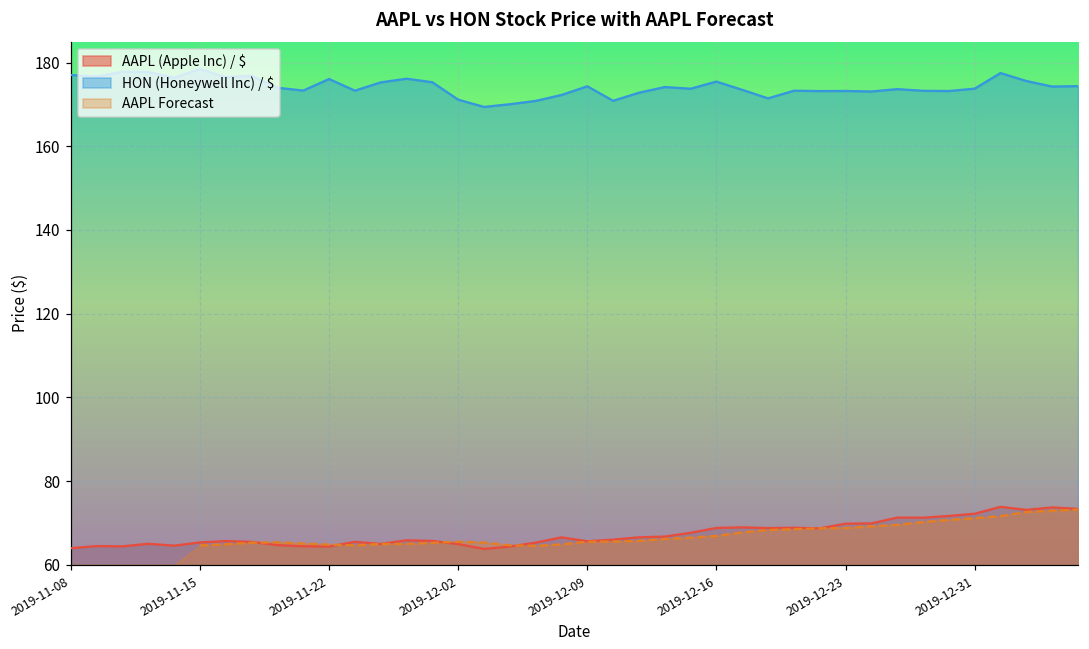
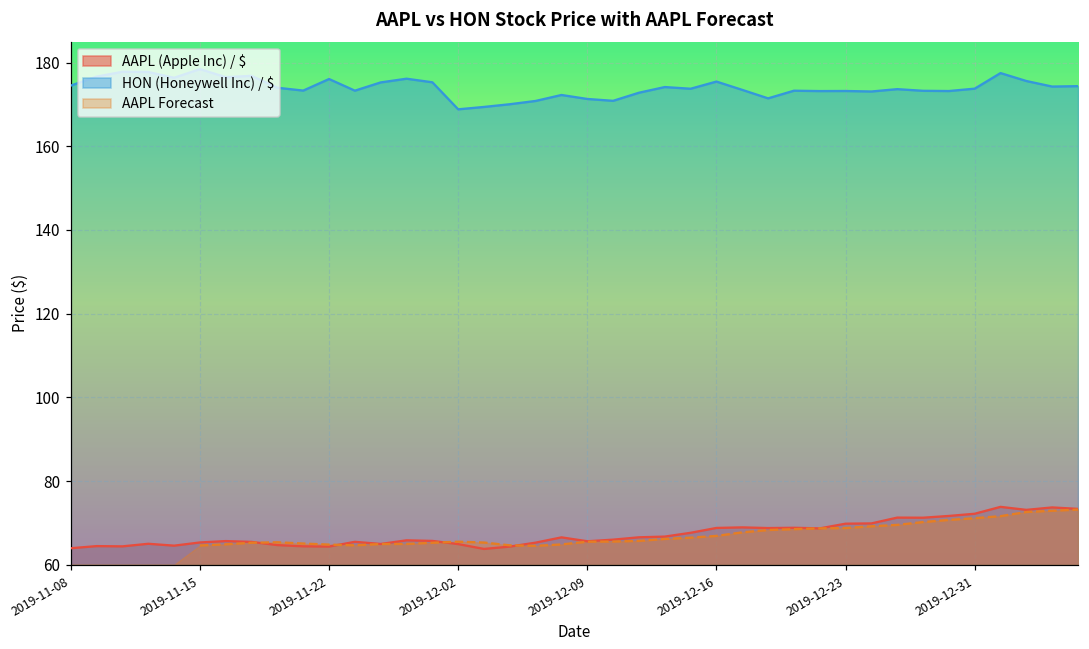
  {
    "HON (Honeywell Inc) / $": {
-     "2019-11-08": 177,
+     "2019-11-08": 175,
      "2019-11-22": 176,
-     "2019-12-02": 171,
-     "2019-12-09": 174,
+     "2019-12-02": 169,
+     "2019-12-09": 171,
      "2019-12-16": 175,
      "2019-12-23": 173,
      "2019-12-31": 174
    }
  }
